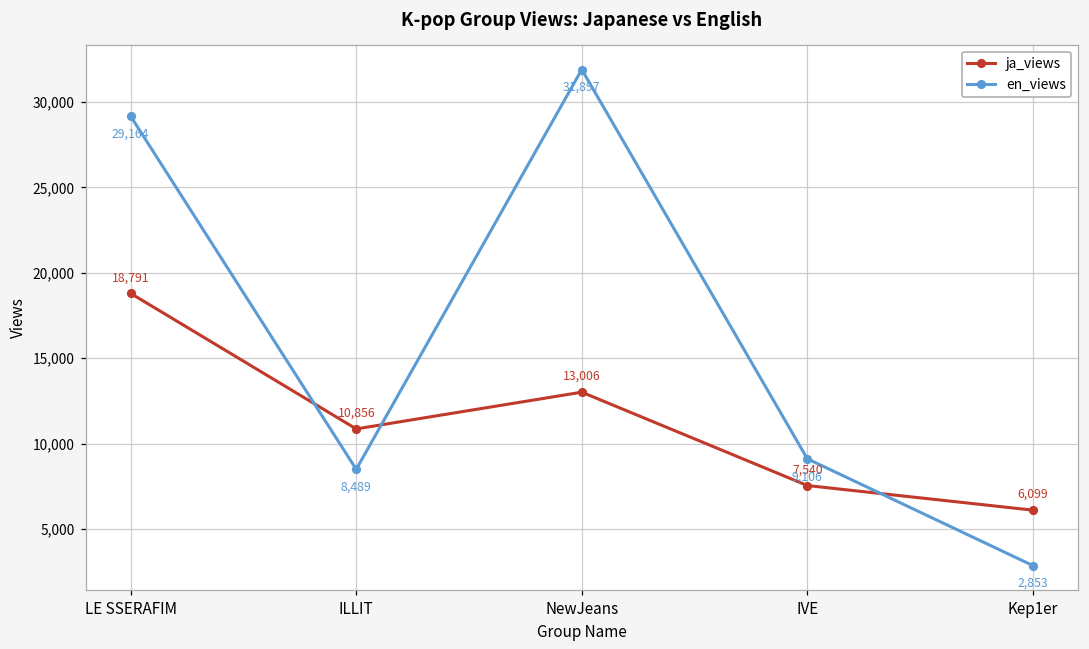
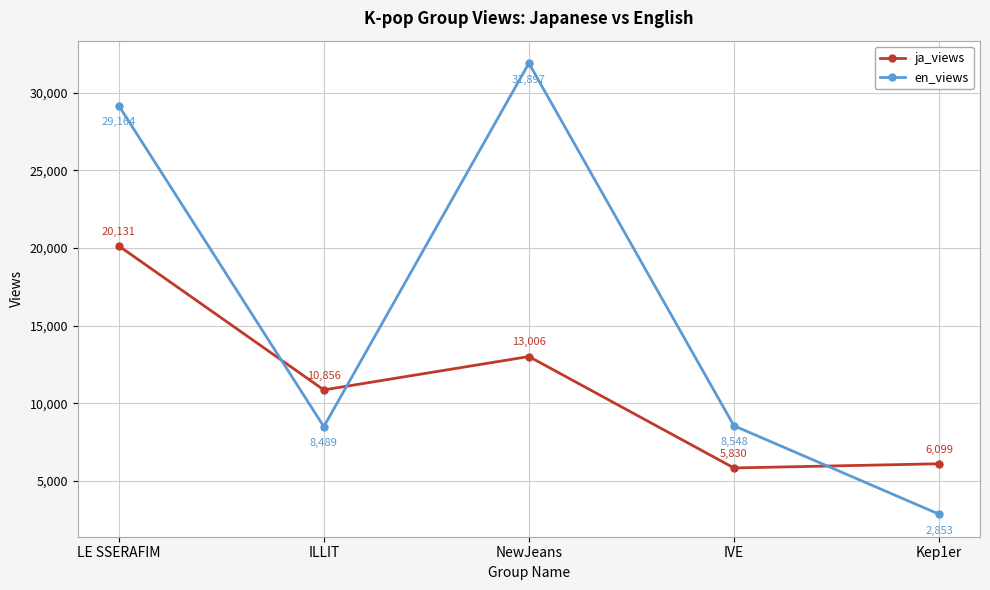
  {
    "ja_views": {
-     "LE SSERAFIM": "18,791",
+     "LE SSERAFIM": "20,131",
      "ILLIT": "10,856",
      "NewJeans": "13,006",
-     "IVE": "7,540",
+     "IVE": "5,830",
      "Kep1er": "6,099"
    },
    "en_views": {
      "LE SSERAFIM": "29,164",
      "ILLIT": "8,489",
      "NewJeans": "31,897",
-     "IVE": "9,106",
+     "IVE": "8,548",
      "Kep1er": "2,853"
    }
  }
